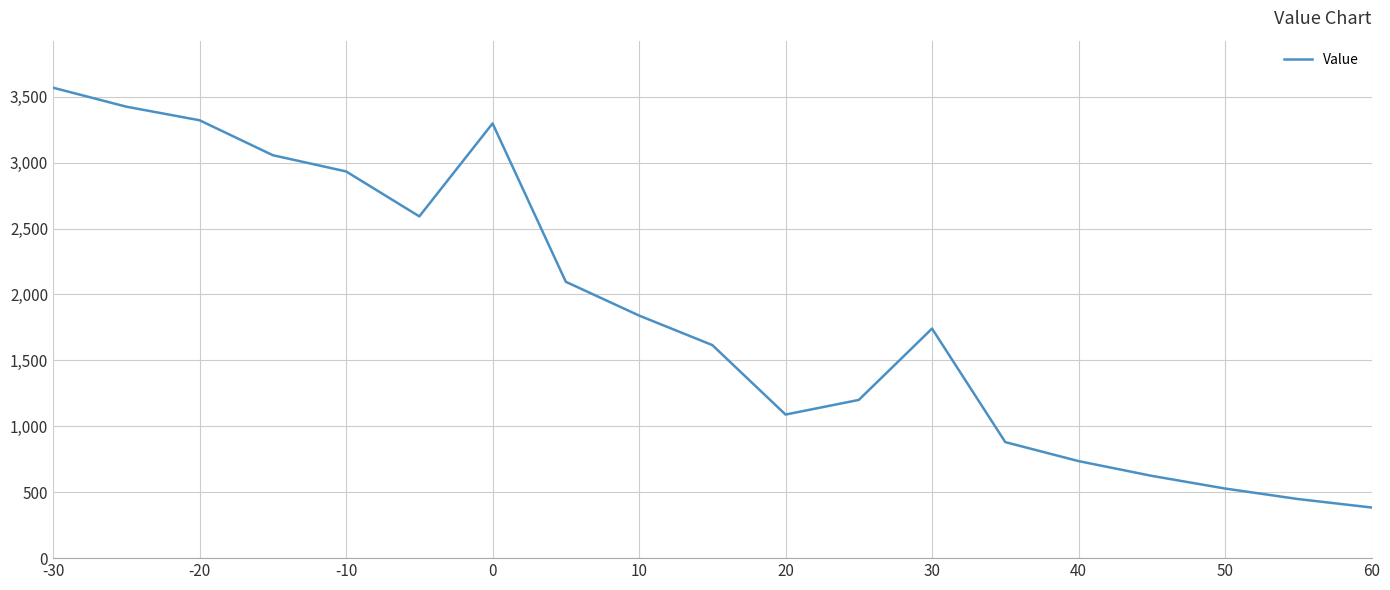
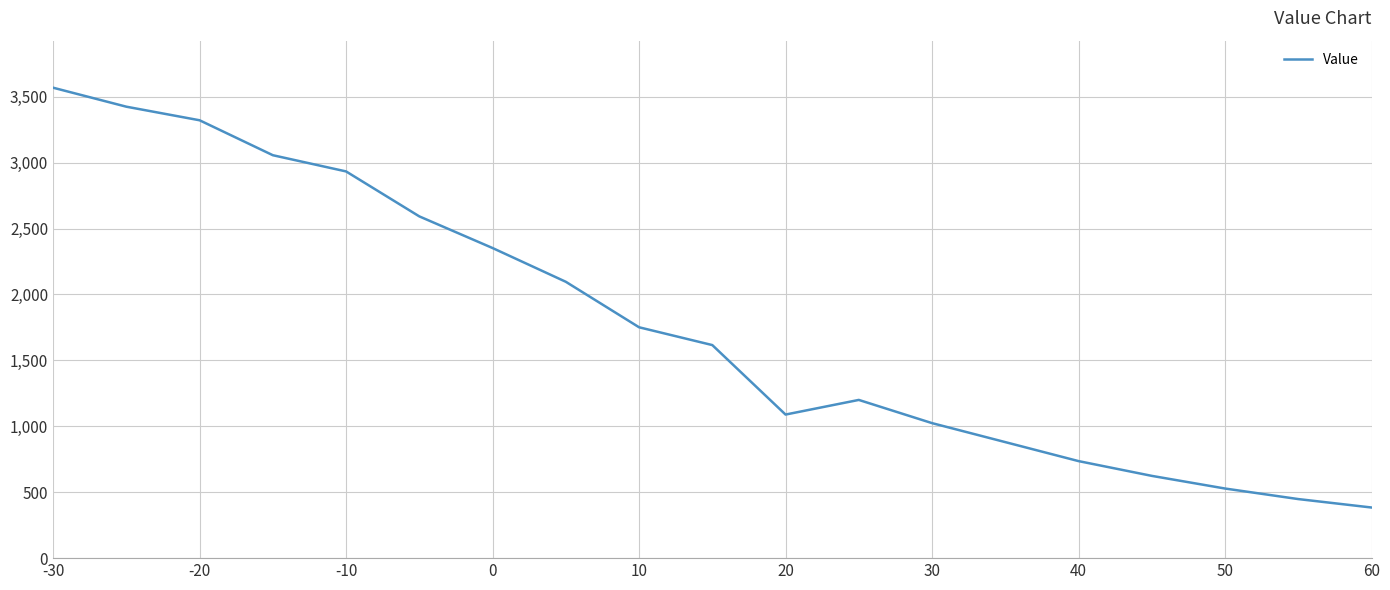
  {
    "-30": "3,570",
    "-20": "3,320",
    "-10": "2,930",
-   "0": "3,300",
-   "10": "1,840",
+   "0": "2,350",
+   "10": "1,750",
    "20": "1,090",
-   "30": "1,740",
+   "30": "1,020",
    "40": "740",
    "50": "530",
    "60": "380"
  }
